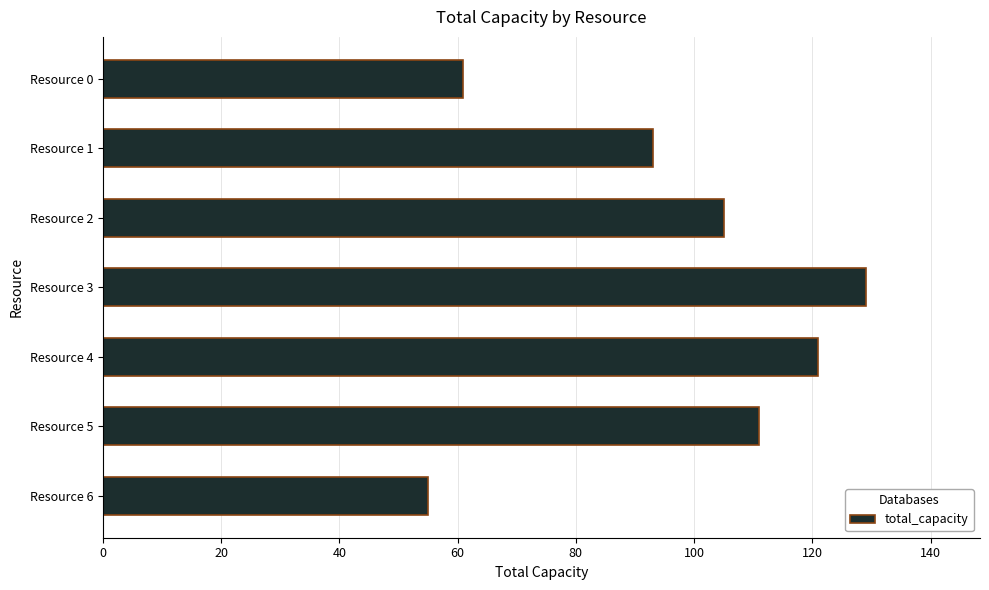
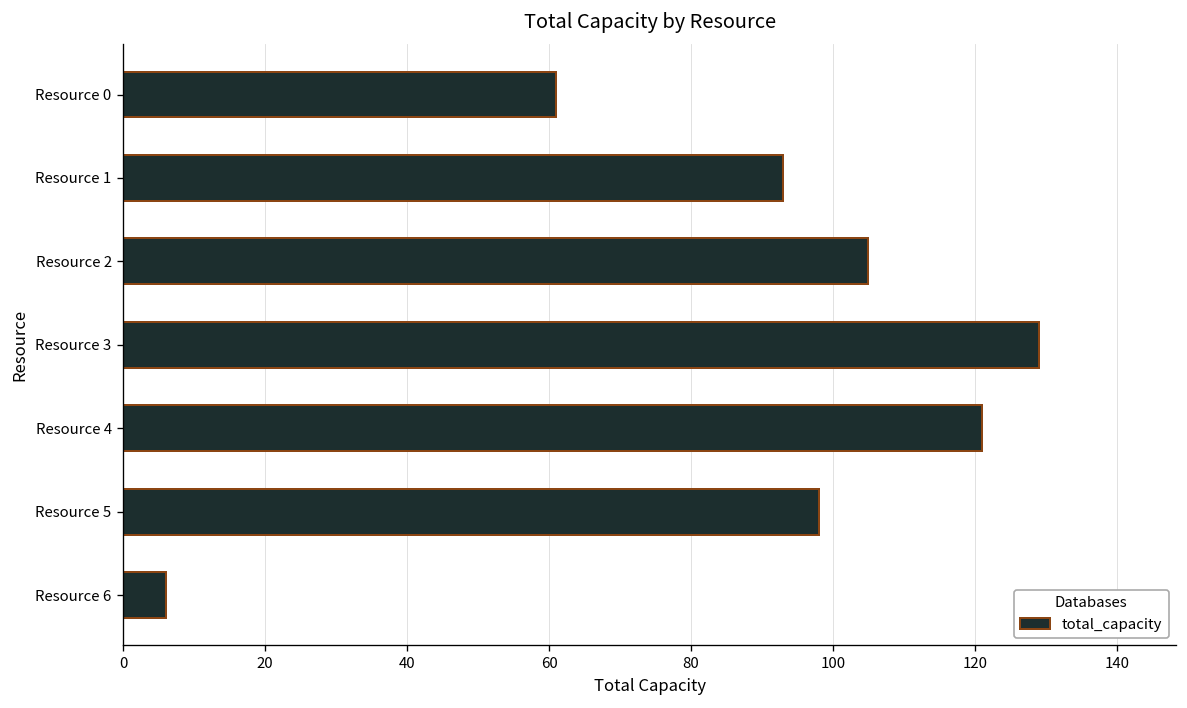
  {
    "Resource 0": 61,
    "Resource 1": 93,
    "Resource 2": 105,
    "Resource 3": 129,
    "Resource 4": 121,
-   "Resource 5": 111,
-   "Resource 6": 55
+   "Resource 5": 98,
+   "Resource 6": 6
  }
